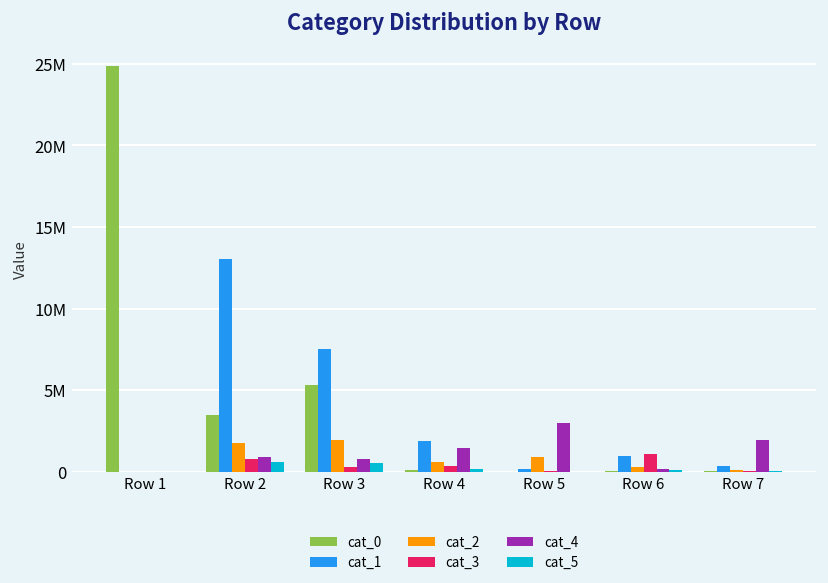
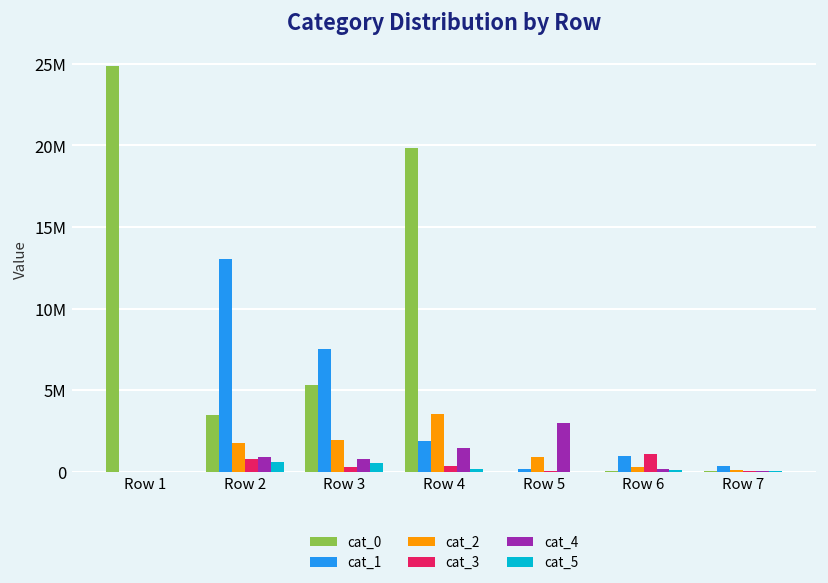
  {
    "cat_0": {
      "Row 1": 24900000,
      "Row 2": 3500000,
      "Row 3": 5300000,
-     "Row 4": 100000
+     "Row 4": 19800000
    },
    "cat_2": {
      "Row 1": 0,
      "Row 2": 1700000,
      "Row 3": 2000000,
-     "Row 4": 600000,
+     "Row 4": 3500000,
      "Row 5": 900000,
      "Row 6": 300000
    },
    "cat_3": {
      "Row 1": 0,
      "Row 2": 800000,
      "Row 3": 300000,
      "Row 4": 400000,
      "Row 6": 1100000
    },
    "cat_4": {
      "Row 1": 0,
      "Row 2": 900000,
      "Row 3": 800000,
      "Row 4": 1500000,
      "Row 5": 3000000,
-     "Row 7": 2000000
+     "Row 7": 100000
    }
  }
